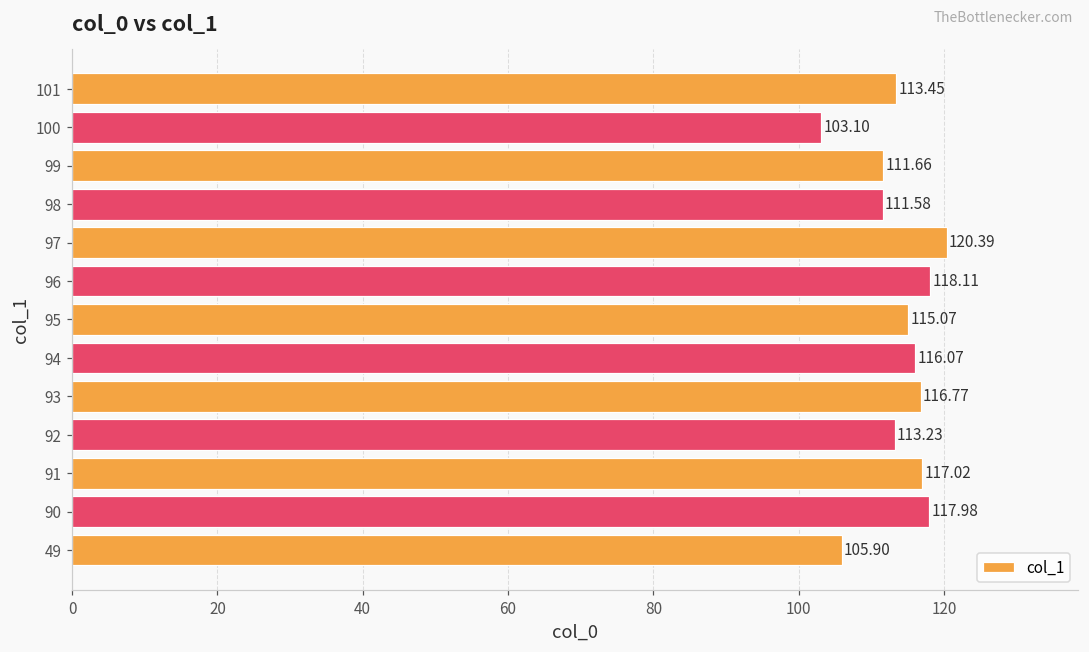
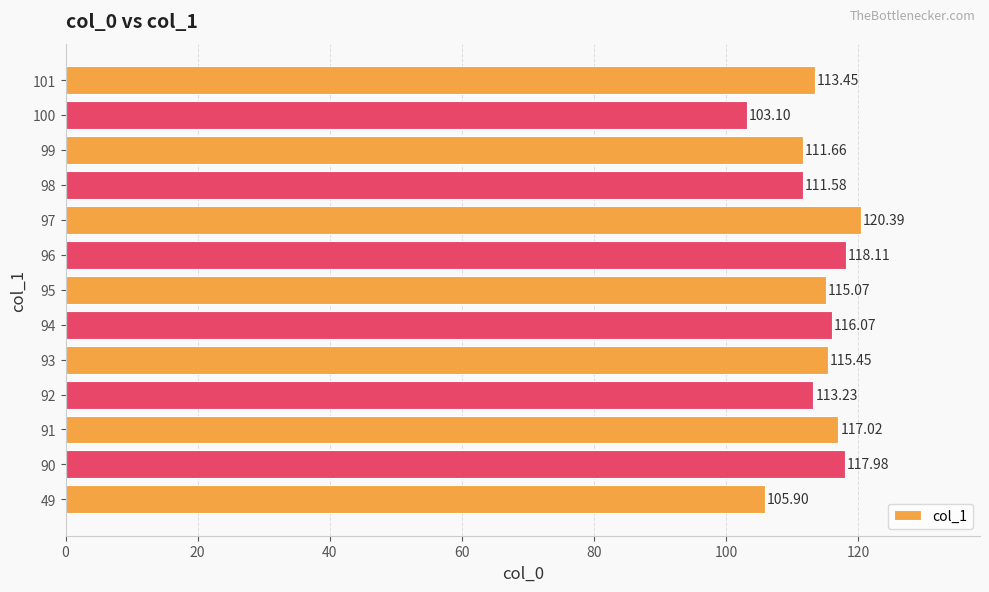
  {
    "101": 113.45,
    "100": 103.10,
    "99": 111.66,
    "98": 111.58,
    "97": 120.39,
    "96": 118.11,
    "95": 115.07,
    "94": 116.07,
-   "93": 116.77,
+   "93": 115.45,
    "92": 113.23,
    "91": 117.02,
    "90": 117.98,
    "49": 105.90
  }
